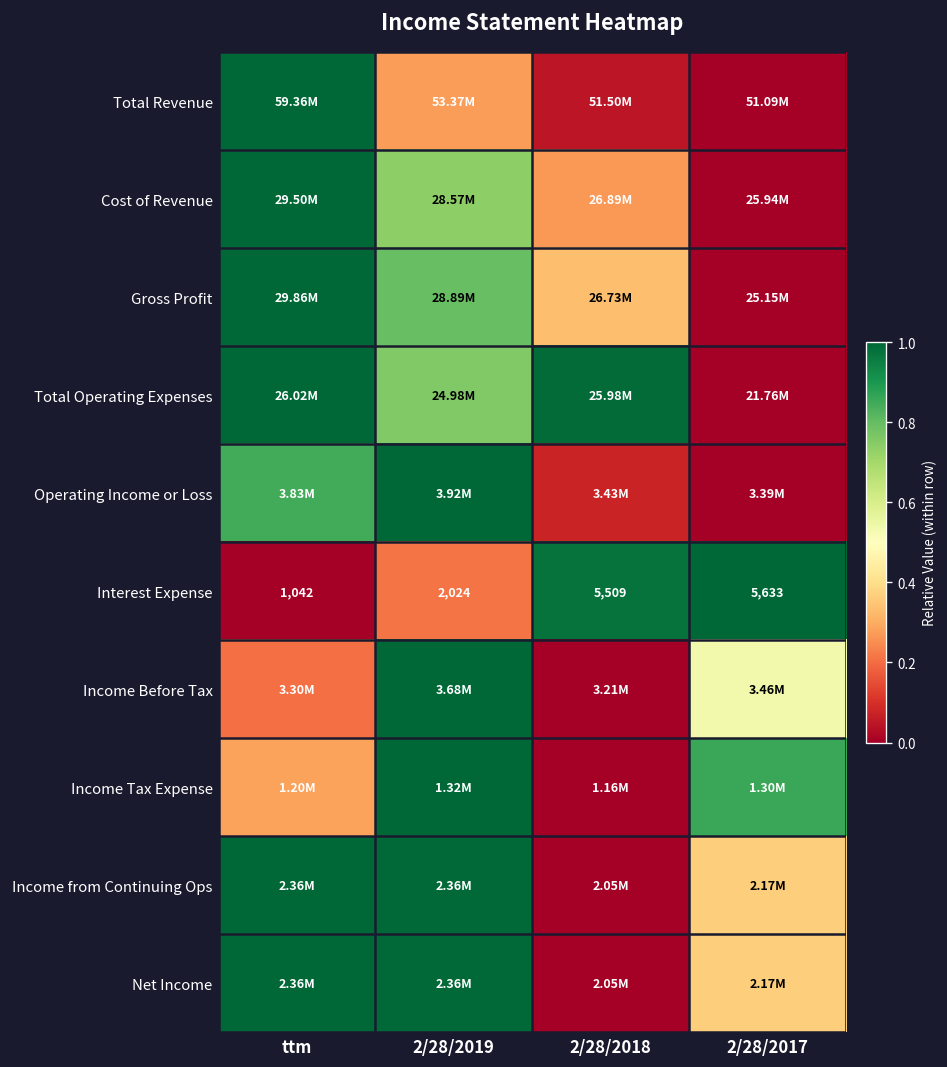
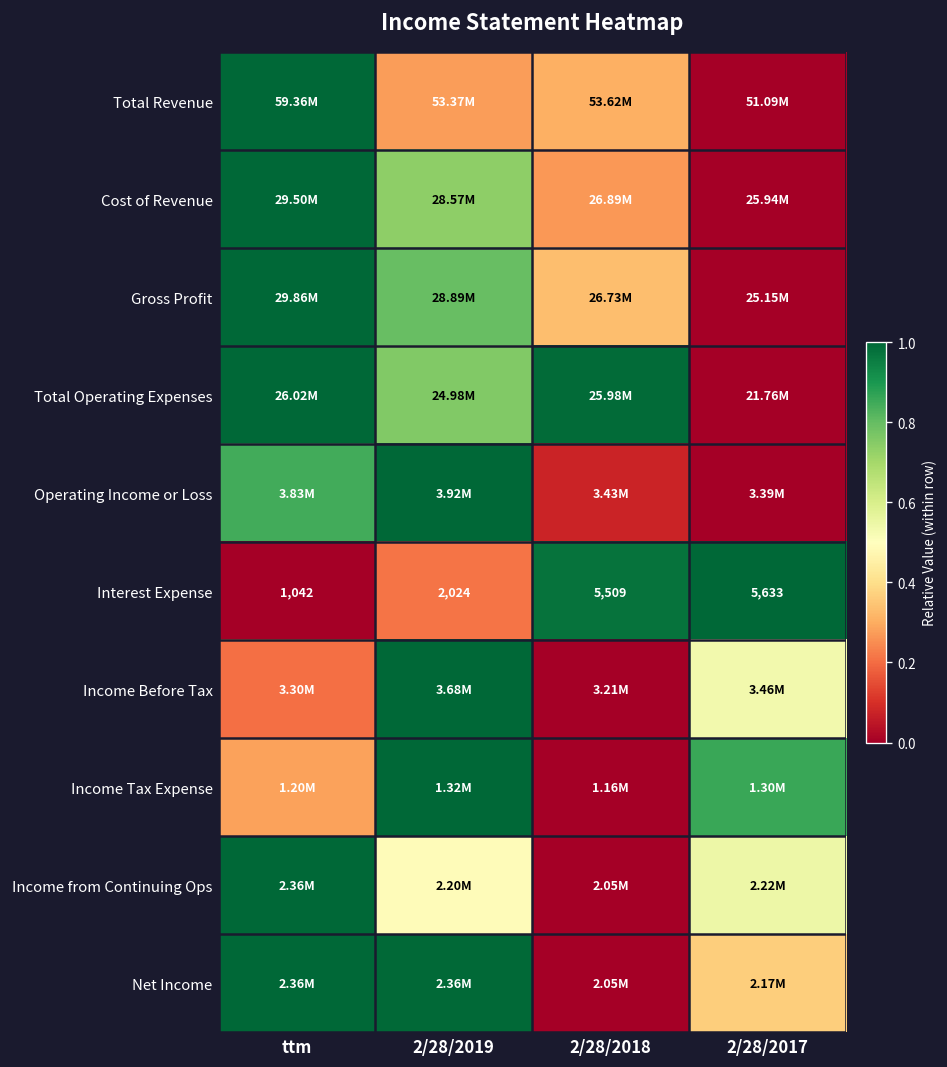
  {
    "Total Revenue": {
      "ttm": "59.36M",
      "2/28/2019": "53.37M",
-     "2/28/2018": "51.50M",
+     "2/28/2018": "53.62M",
      "2/28/2017": "51.09M"
    },
    "Cost of Revenue": {
      "ttm": "29.50M",
      "2/28/2019": "28.57M",
      "2/28/2018": "26.89M",
      "2/28/2017": "25.94M"
    },
    "Gross Profit": {
      "ttm": "29.86M",
      "2/28/2019": "28.89M",
      "2/28/2018": "26.73M",
      "2/28/2017": "25.15M"
    },
    "Total Operating Expenses": {
      "ttm": "26.02M",
      "2/28/2019": "24.98M",
      "2/28/2018": "25.98M",
      "2/28/2017": "21.76M"
    },
    "Operating Income or Loss": {
      "ttm": "3.83M",
      "2/28/2019": "3.92M",
      "2/28/2018": "3.43M",
      "2/28/2017": "3.39M"
    },
    "Interest Expense": {
      "ttm": "1,042",
      "2/28/2019": "2,024",
      "2/28/2018": "5,509",
      "2/28/2017": "5,633"
    },
    "Income Before Tax": {
      "ttm": "3.30M",
      "2/28/2019": "3.68M",
      "2/28/2018": "3.21M",
      "2/28/2017": "3.46M"
    },
    "Income Tax Expense": {
      "ttm": "1.20M",
      "2/28/2019": "1.32M",
      "2/28/2018": "1.16M",
      "2/28/2017": "1.30M"
    },
    "Income from Continuing Ops": {
      "ttm": "2.36M",
-     "2/28/2019": "2.36M",
+     "2/28/2019": "2.20M",
      "2/28/2018": "2.05M",
-     "2/28/2017": "2.17M"
+     "2/28/2017": "2.22M"
    },
    "Net Income": {
      "ttm": "2.36M",
      "2/28/2019": "2.36M",
      "2/28/2018": "2.05M",
      "2/28/2017": "2.17M"
    }
  }
